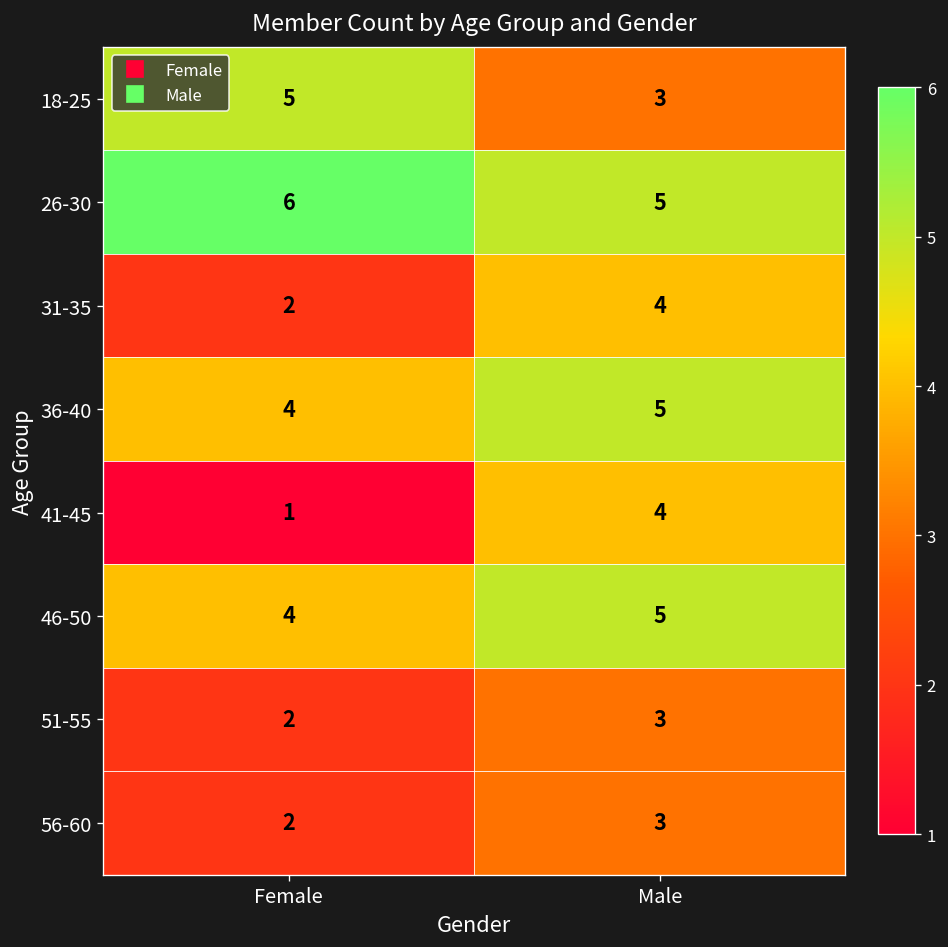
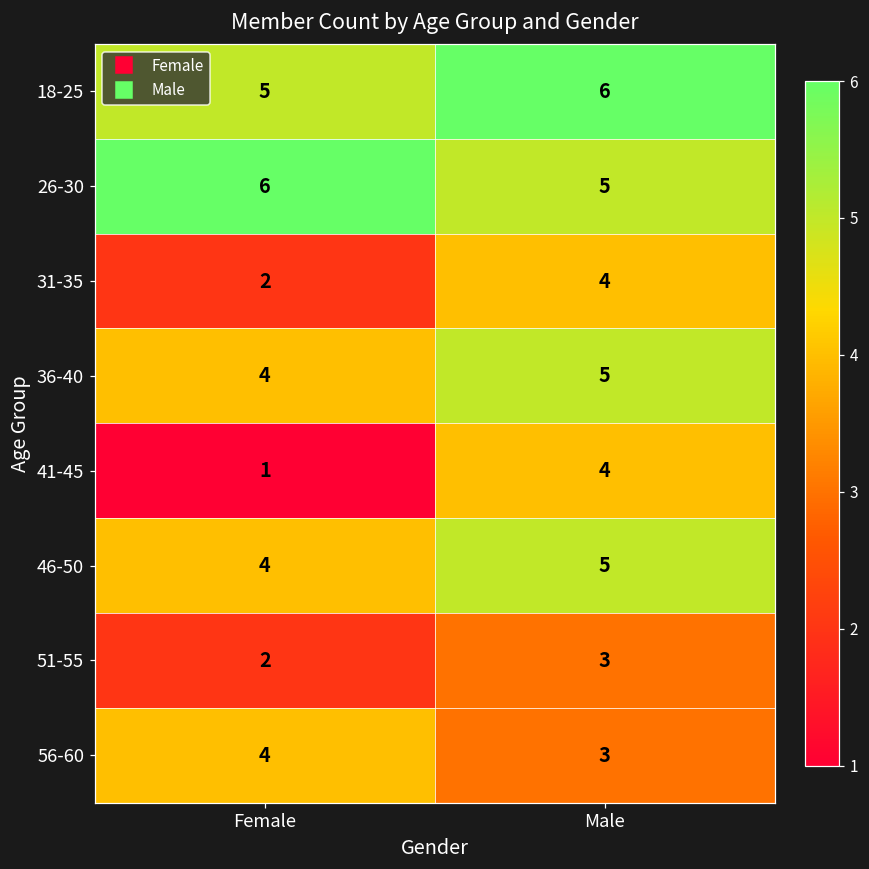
  {
    "18-25": {
      "Female": 5,
-     "Male": 3
+     "Male": 6
    },
    "26-30": {
      "Female": 6,
      "Male": 5
    },
    "31-35": {
      "Female": 2,
      "Male": 4
    },
    "36-40": {
      "Female": 4,
      "Male": 5
    },
    "41-45": {
      "Female": 1,
      "Male": 4
    },
    "46-50": {
      "Female": 4,
      "Male": 5
    },
    "51-55": {
      "Female": 2,
      "Male": 3
    },
    "56-60": {
-     "Female": 2,
+     "Female": 4,
      "Male": 3
    }
  }
